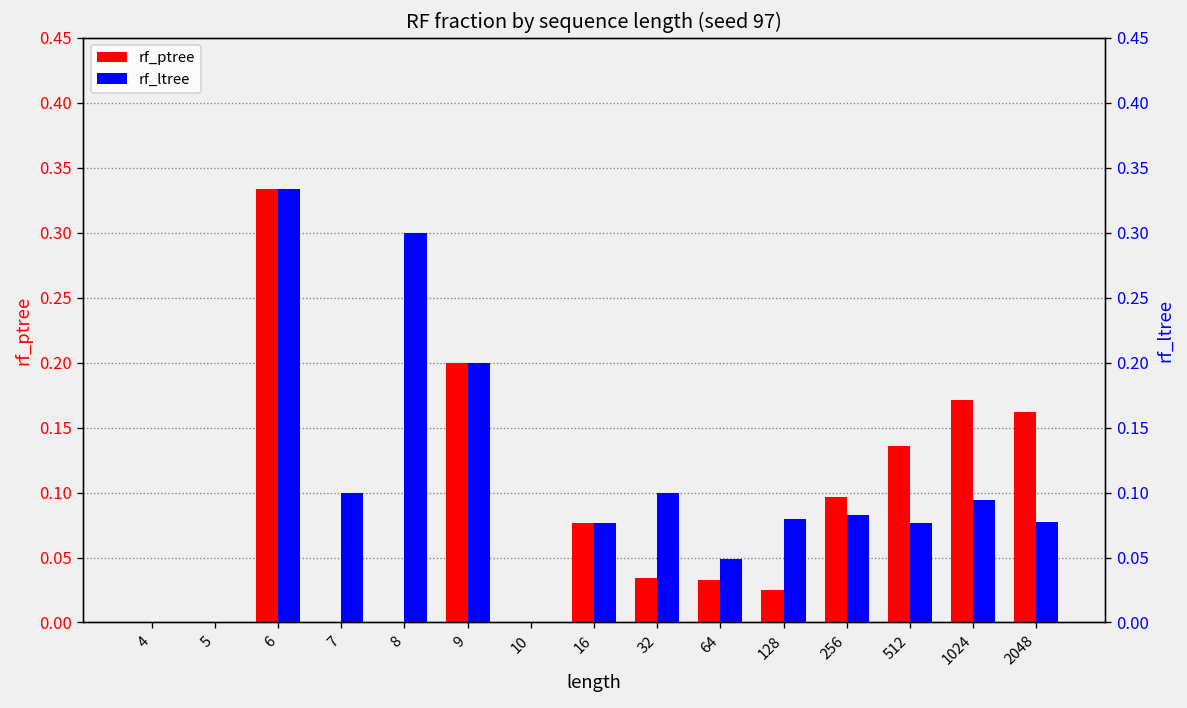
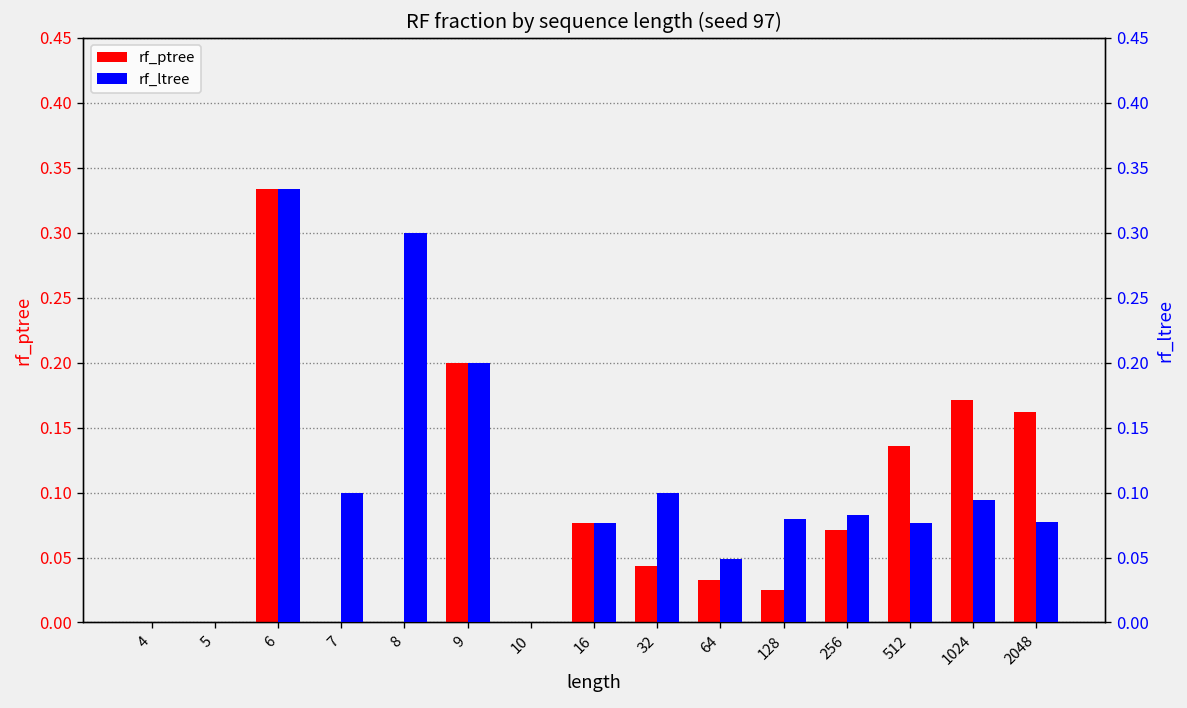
  {
    "rf_ptree": {
      "4": 0.000,
      "5": 0.000,
      "6": 0.333,
      "7": 0.000,
      "8": 0.000,
      "9": 0.200,
      "10": 0.000,
      "16": 0.077,
-     "32": 0.034,
+     "32": 0.044,
      "64": 0.033,
      "128": 0.025,
-     "256": 0.096,
+     "256": 0.071,
      "512": 0.136,
      "1024": 0.171,
      "2048": 0.162
    },
    "rf_ltree": {
      "4": 0.000,
      "5": 0.000,
      "6": 0.333,
      "7": 0.100,
      "8": 0.300,
      "9": 0.200,
      "10": 0.000,
      "16": 0.077,
      "32": 0.100,
      "64": 0.049,
      "128": 0.080,
      "256": 0.083,
      "512": 0.077,
      "1024": 0.094,
      "2048": 0.077
    }
  }
